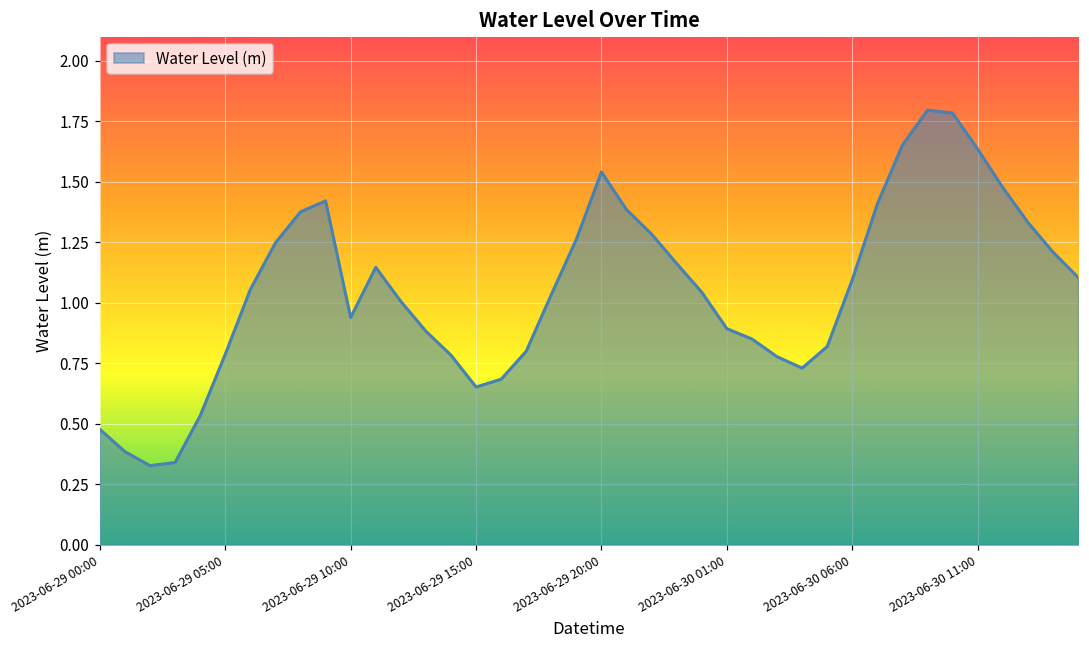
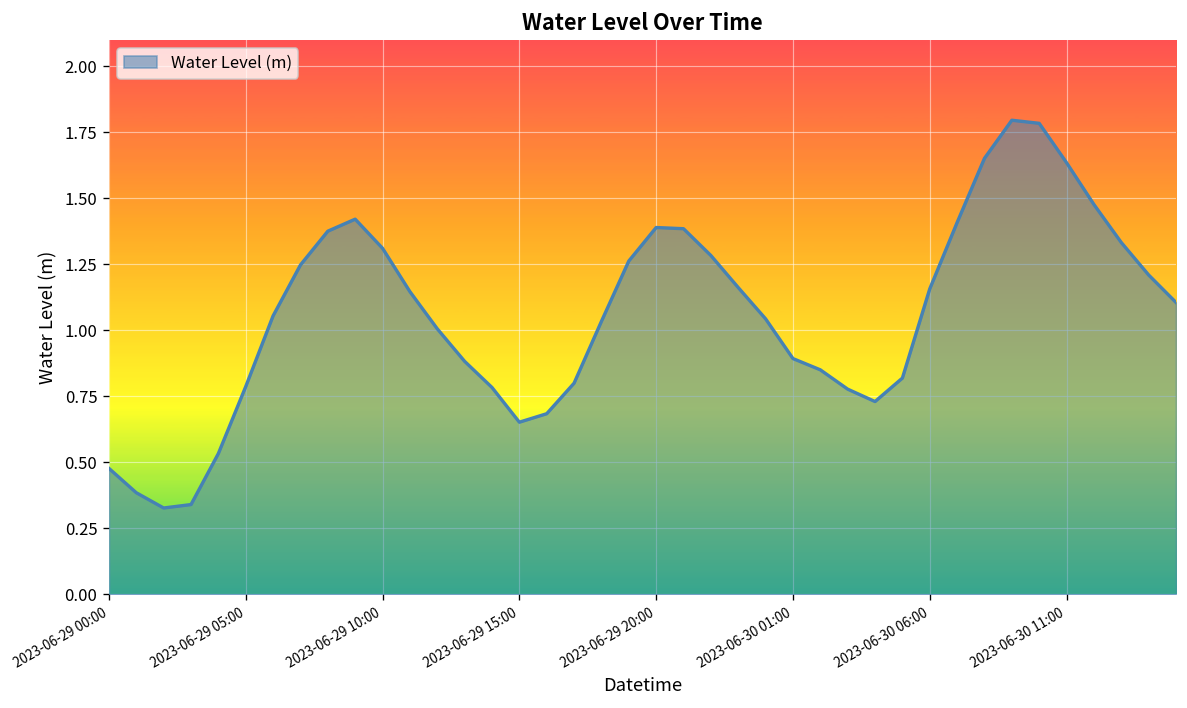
  {
    "2023-06-29 00:00": 0.48,
    "2023-06-29 05:00": 0.79,
-   "2023-06-29 10:00": 0.94,
+   "2023-06-29 10:00": 1.31,
    "2023-06-29 15:00": 0.65,
-   "2023-06-29 20:00": 1.54,
+   "2023-06-29 20:00": 1.39,
    "2023-06-30 01:00": 0.89,
-   "2023-06-30 06:00": 1.10,
+   "2023-06-30 06:00": 1.16,
    "2023-06-30 11:00": 1.64
  }
